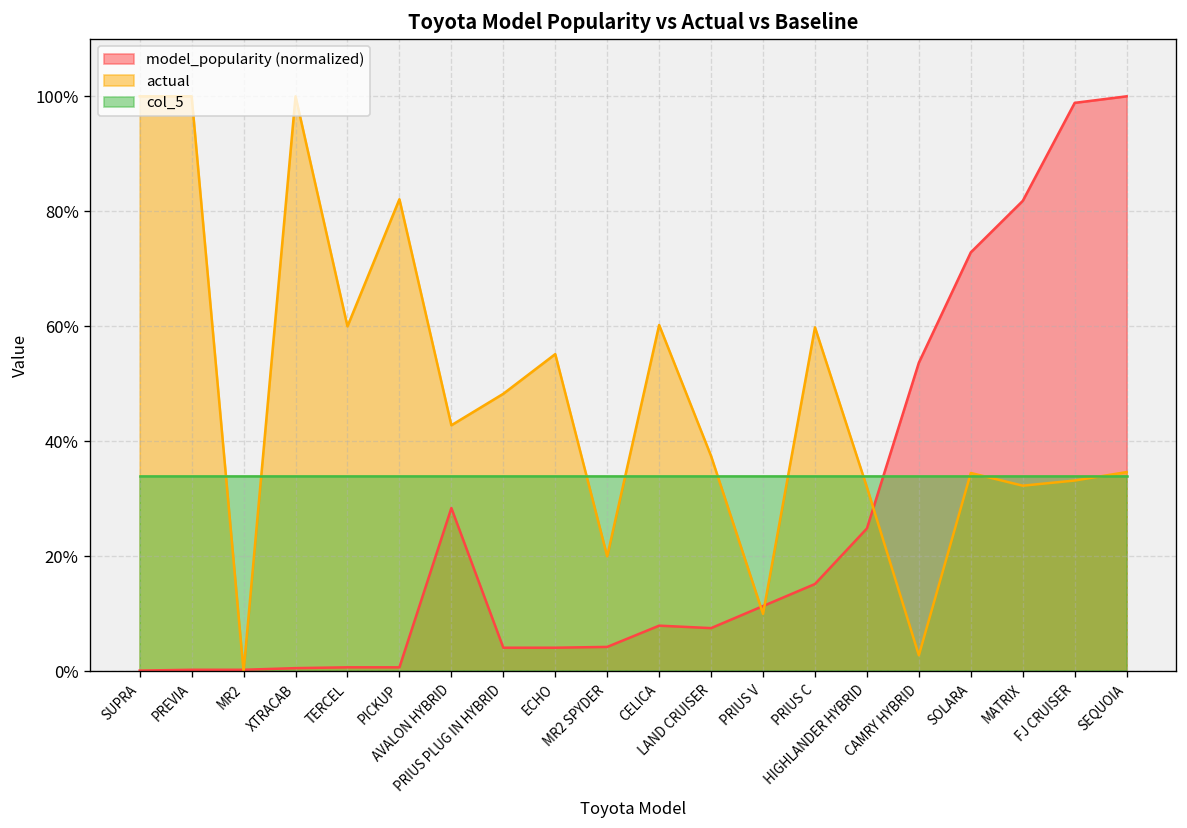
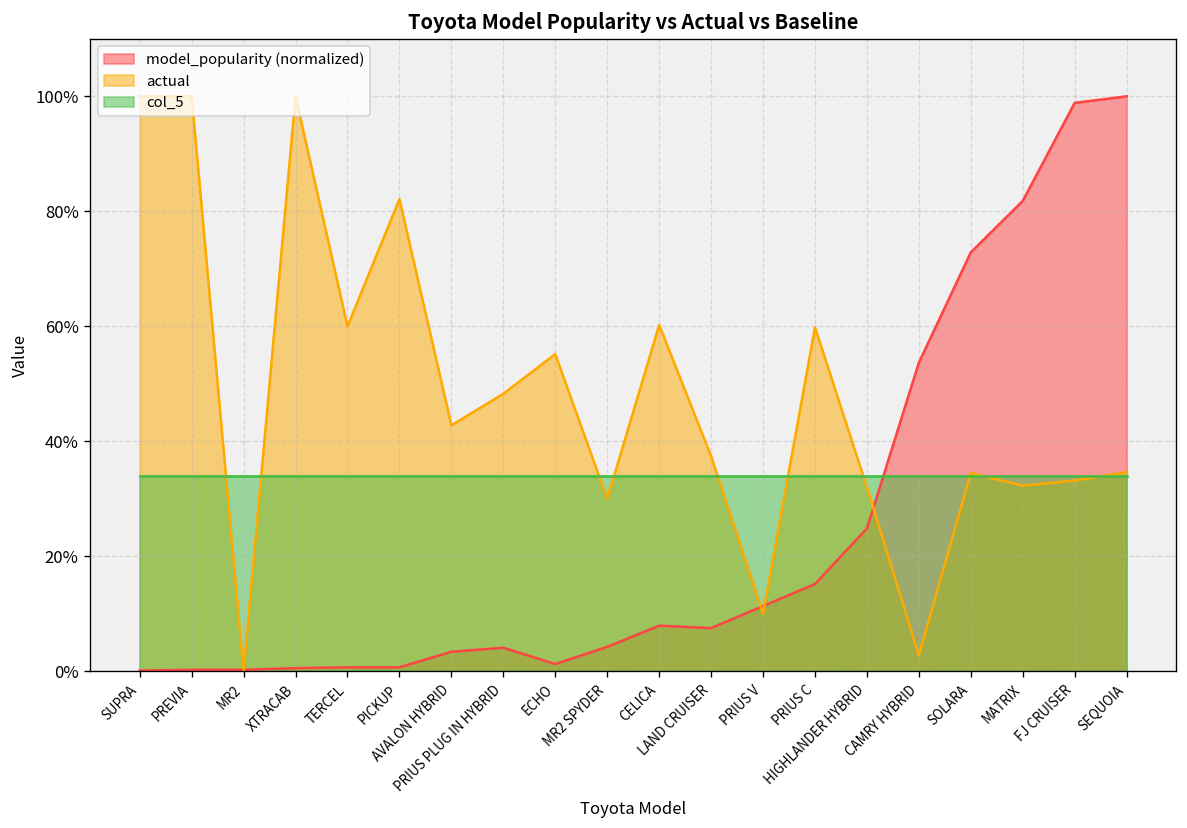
  {
    "model_popularity (normalized)": {
      "SUPRA": "0%",
      "PREVIA": "0%",
      "XTRACAB": "1%",
      "TERCEL": "1%",
      "PICKUP": "1%",
-     "AVALON HYBRID": "28%",
+     "AVALON HYBRID": "3%",
      "PRIUS PLUG IN HYBRID": "4%",
-     "ECHO": "4%",
+     "ECHO": "1%",
      "MR2 SPYDER": "4%",
      "CELICA": "8%",
      "LAND CRUISER": "8%",
      "PRIUS V": "11%",
      "PRIUS C": "15%",
      "HIGHLANDER HYBRID": "25%",
      "CAMRY HYBRID": "54%",
      "SOLARA": "73%",
      "MATRIX": "82%",
      "FJ CRUISER": "99%",
      "SEQUOIA": "100%"
    },
    "actual": {
      "TERCEL": "60%",
      "PICKUP": "82%",
      "AVALON HYBRID": "43%",
      "PRIUS PLUG IN HYBRID": "48%",
      "ECHO": "55%",
-     "MR2 SPYDER": "20%",
+     "MR2 SPYDER": "30%",
      "CELICA": "60%",
      "LAND CRUISER": "37%",
      "PRIUS V": "10%",
      "PRIUS C": "60%",
      "HIGHLANDER HYBRID": "32%",
      "CAMRY HYBRID": "3%",
      "MATRIX": "32%",
      "FJ CRUISER": "33%",
      "SEQUOIA": "35%"
    },
    "col_5": {
      "SUPRA": "34%",
      "PREVIA": "34%",
      "MR2": "34%",
      "XTRACAB": "34%",
      "TERCEL": "34%",
      "PICKUP": "34%",
      "AVALON HYBRID": "34%",
      "PRIUS PLUG IN HYBRID": "34%",
      "ECHO": "34%",
      "MR2 SPYDER": "34%",
      "CELICA": "34%",
      "LAND CRUISER": "34%",
      "PRIUS V": "34%",
      "PRIUS C": "34%",
      "HIGHLANDER HYBRID": "34%",
      "CAMRY HYBRID": "34%",
      "MATRIX": "34%",
      "FJ CRUISER": "34%",
      "SEQUOIA": "34%"
    }
  }
